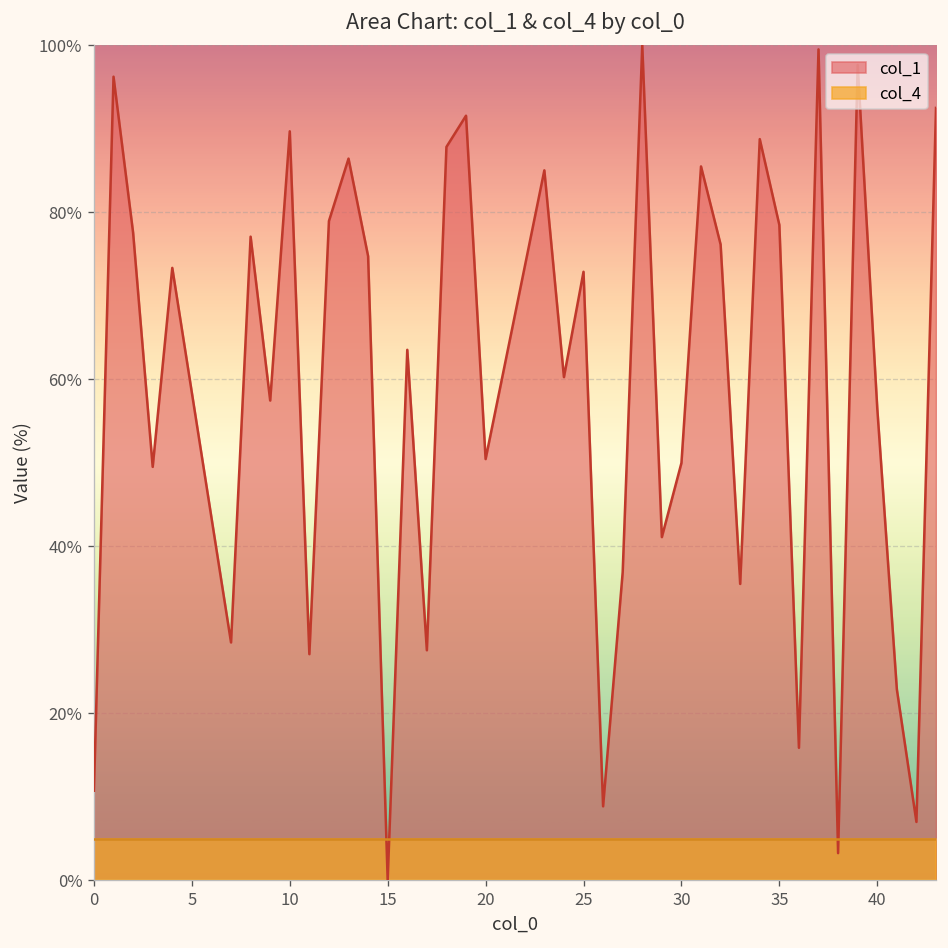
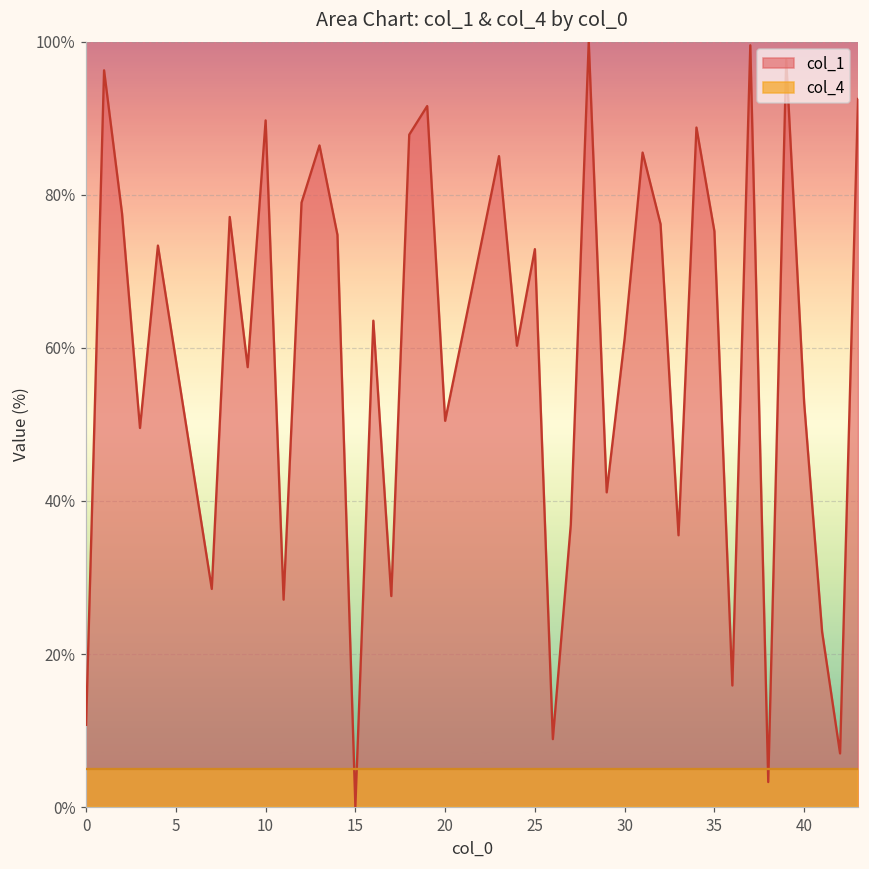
  {
    "col_1": {
      "0": "11%",
      "10": "90%",
      "15": "0%",
      "20": "50%",
      "25": "73%",
-     "30": "50%",
-     "35": "79%",
-     "40": "57%"
+     "30": "61%",
+     "35": "75%",
+     "40": "53%"
    },
    "col_4": {
      "0": "5%",
      "10": "5%",
      "15": "5%",
      "20": "5%",
      "25": "5%",
      "30": "5%",
      "35": "5%",
      "40": "5%"
    }
  }
